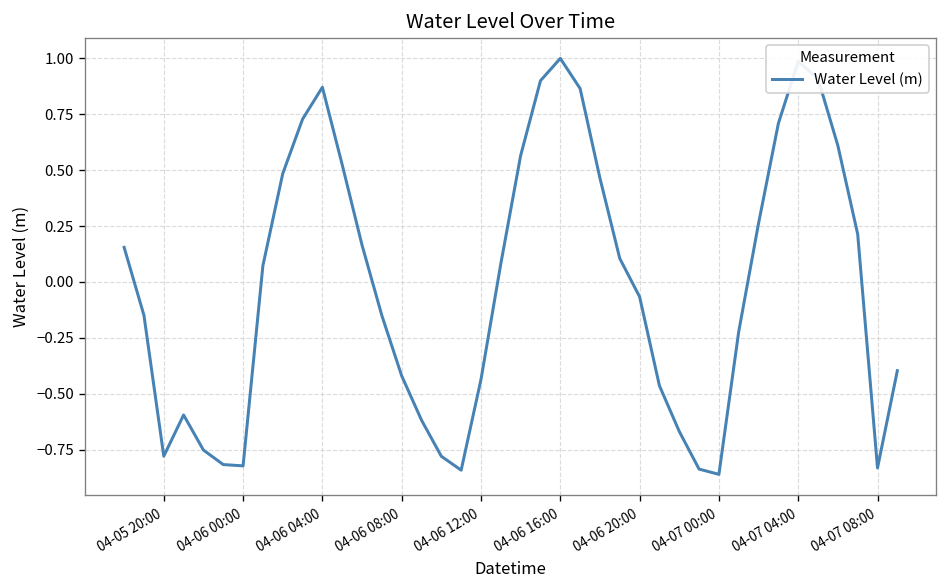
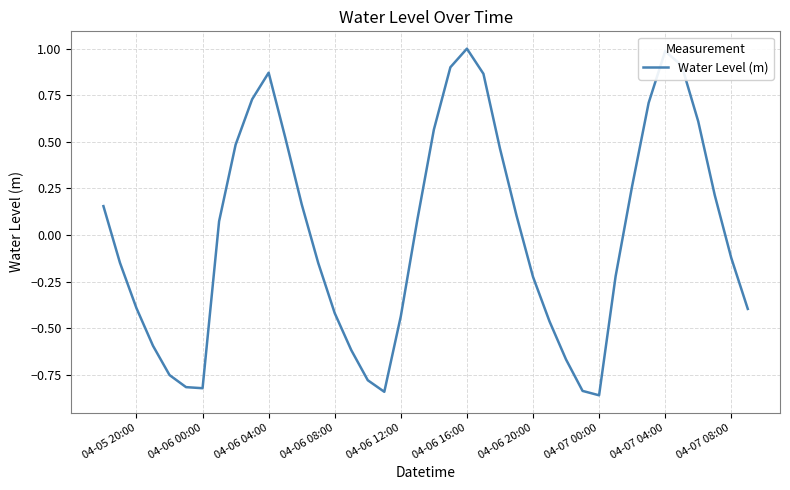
  {
-   "04-05 20:00": -0.78,
+   "04-05 20:00": -0.39,
    "04-06 00:00": -0.82,
    "04-06 04:00": 0.87,
    "04-06 08:00": -0.42,
    "04-06 12:00": -0.44,
    "04-06 16:00": 1.00,
-   "04-06 20:00": -0.07,
+   "04-06 20:00": -0.22,
    "04-07 00:00": -0.86,
-   "04-07 08:00": -0.83
+   "04-07 08:00": -0.12
  }
